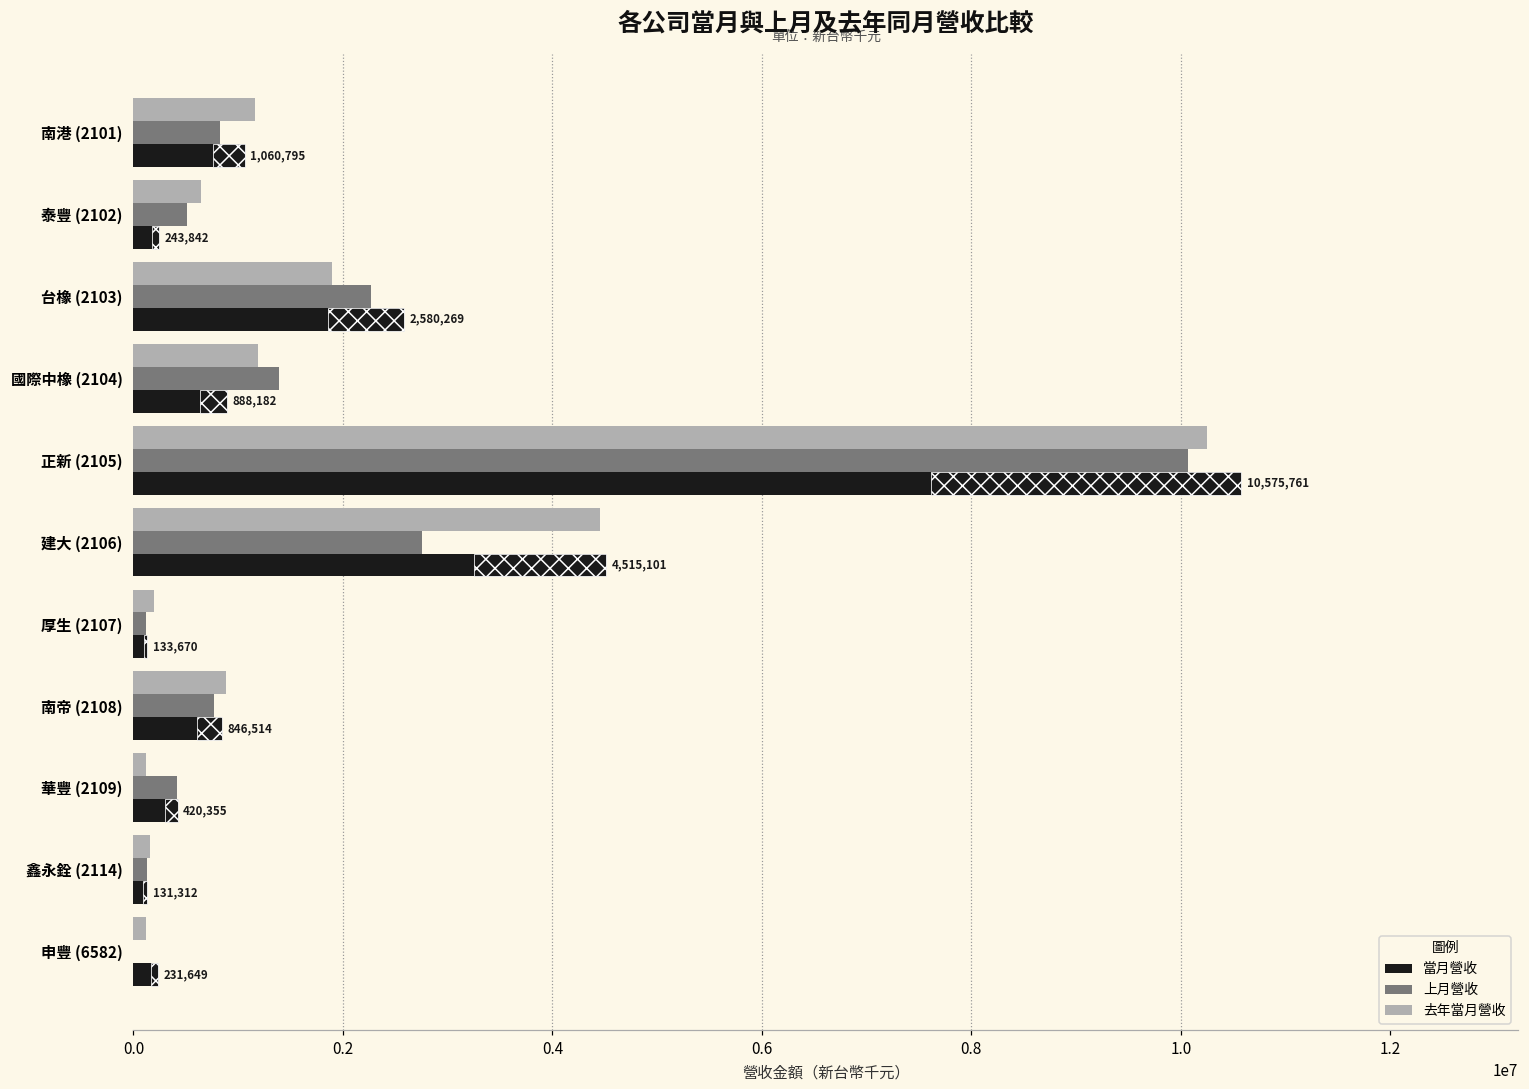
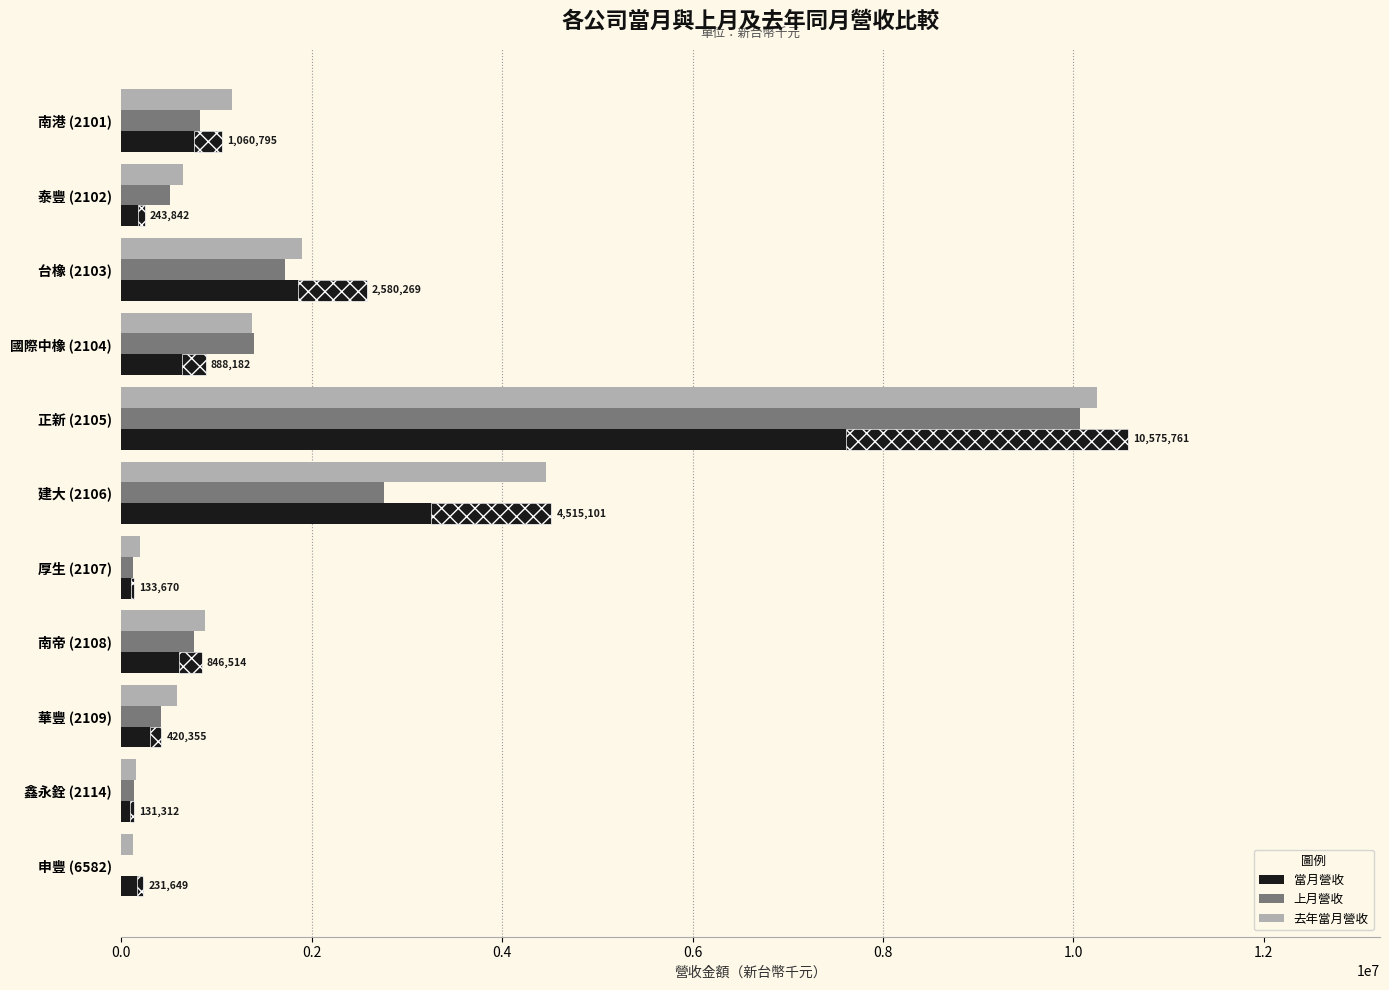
  {
    "上月營收": {
      "南港 (2101)": 800000,
      "泰豐 (2102)": 500000,
-     "台橡 (2103)": 2300000,
+     "台橡 (2103)": 1700000,
      "國際中橡 (2104)": 1400000,
      "正新 (2105)": 10100000,
      "建大 (2106)": 2800000,
      "厚生 (2107)": 100000,
      "南帝 (2108)": 800000,
      "華豐 (2109)": 400000,
      "鑫永銓 (2114)": 100000,
      "申豐 (6582)": 0
    },
    "去年當月營收": {
      "南港 (2101)": 1200000,
      "泰豐 (2102)": 600000,
      "台橡 (2103)": 1900000,
-     "國際中橡 (2104)": 1200000,
+     "國際中橡 (2104)": 1400000,
      "正新 (2105)": 10300000,
      "建大 (2106)": 4500000,
      "厚生 (2107)": 200000,
      "南帝 (2108)": 900000,
-     "華豐 (2109)": 100000,
+     "華豐 (2109)": 600000,
      "鑫永銓 (2114)": 200000,
      "申豐 (6582)": 100000
    }
  }
